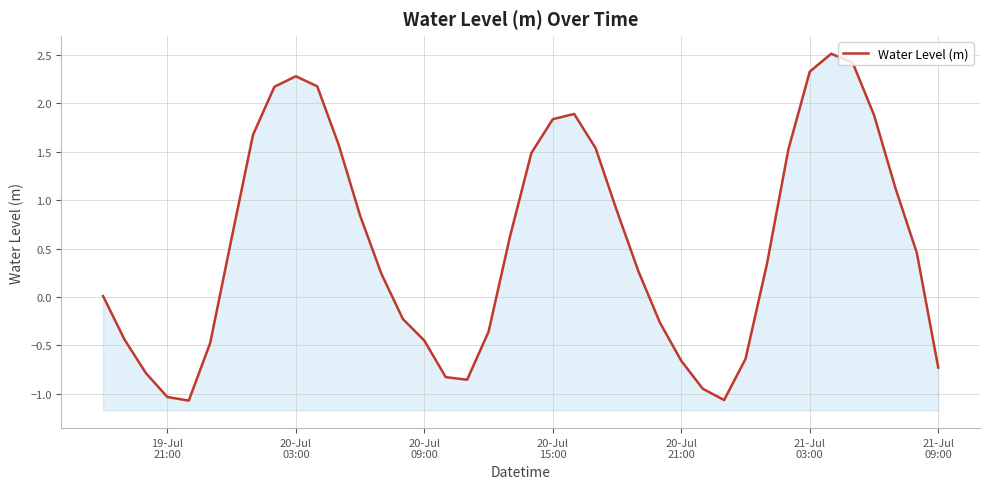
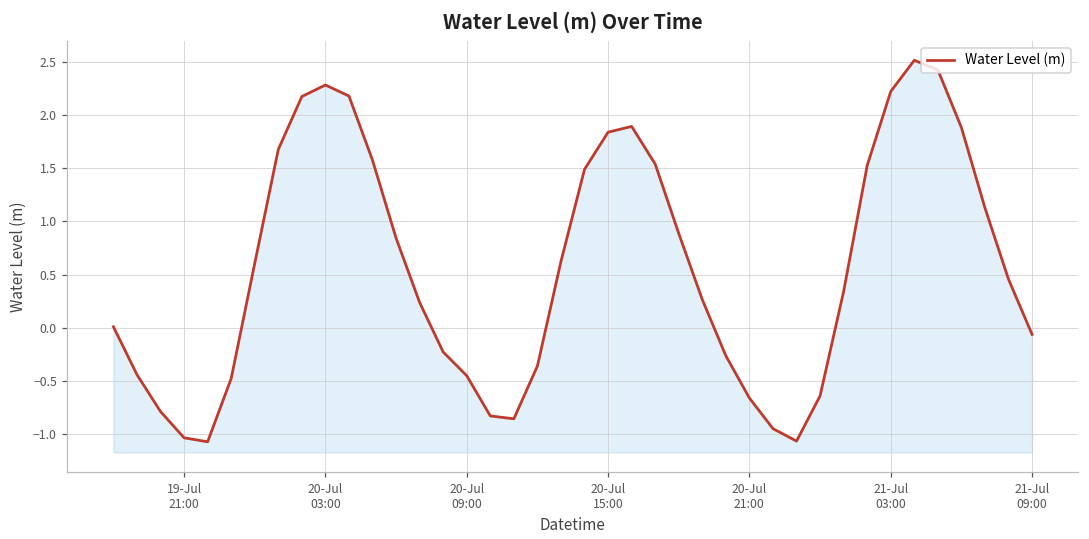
  {
    "19-Jul 21:00": -1.0,
    "20-Jul 03:00": 2.3,
    "20-Jul 09:00": -0.5,
    "20-Jul 15:00": 1.8,
    "20-Jul 21:00": -0.7,
-   "21-Jul 03:00": 2.3,
-   "21-Jul 09:00": -0.7
+   "21-Jul 03:00": 2.2,
+   "21-Jul 09:00": -0.1
  }
